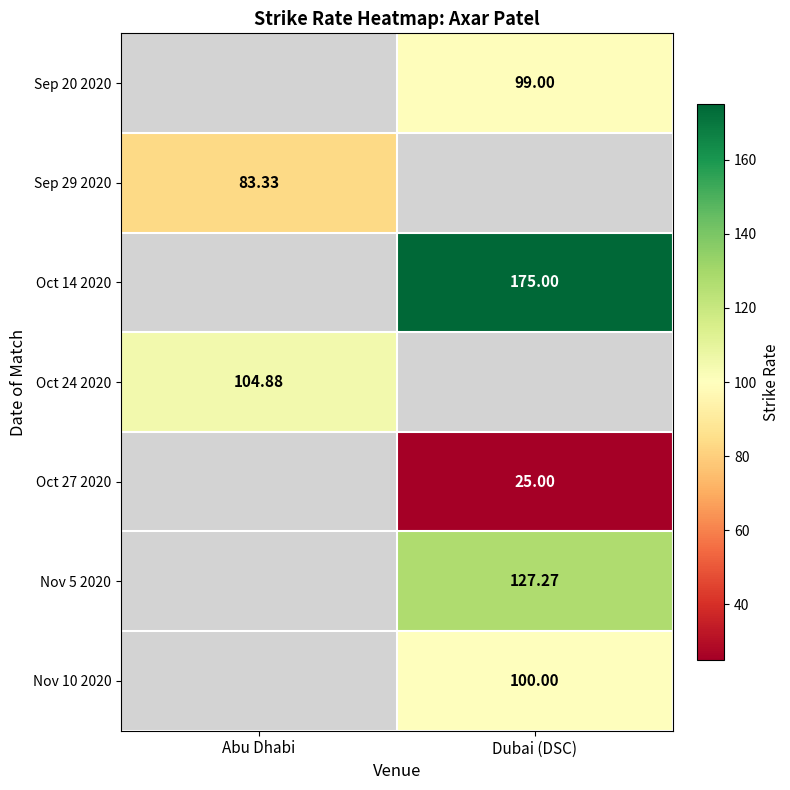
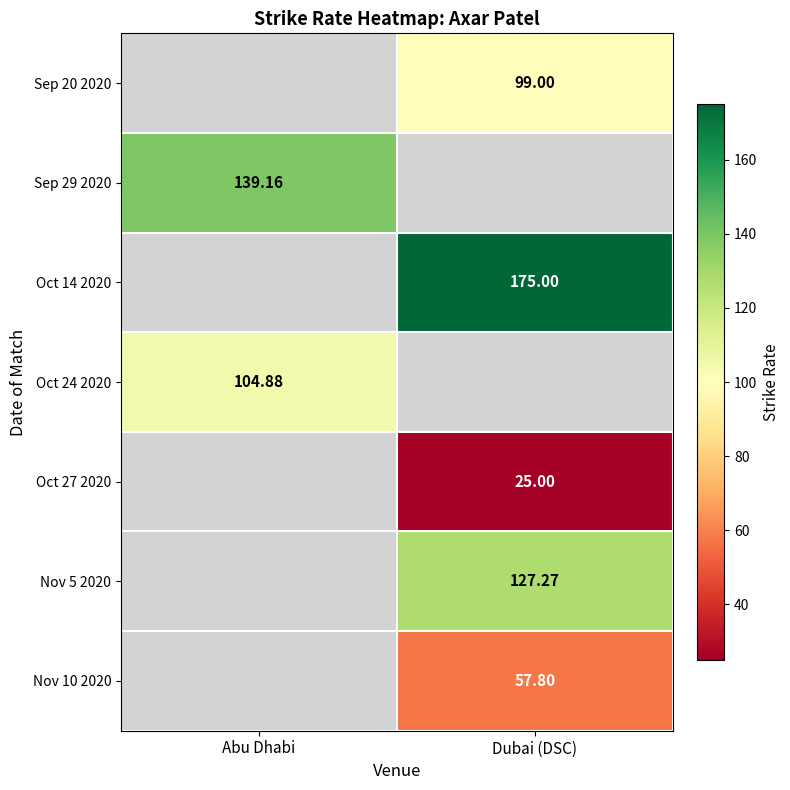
  {
    "Sep 20 2020": {
      "Dubai (DSC)": 99.00
    },
    "Sep 29 2020": {
-     "Abu Dhabi": 83.33
+     "Abu Dhabi": 139.16
    },
    "Oct 14 2020": {
      "Dubai (DSC)": 175.00
    },
    "Oct 24 2020": {
      "Abu Dhabi": 104.88
    },
    "Oct 27 2020": {
      "Dubai (DSC)": 25.00
    },
    "Nov 5 2020": {
      "Dubai (DSC)": 127.27
    },
    "Nov 10 2020": {
-     "Dubai (DSC)": 100.00
+     "Dubai (DSC)": 57.80
    }
  }
